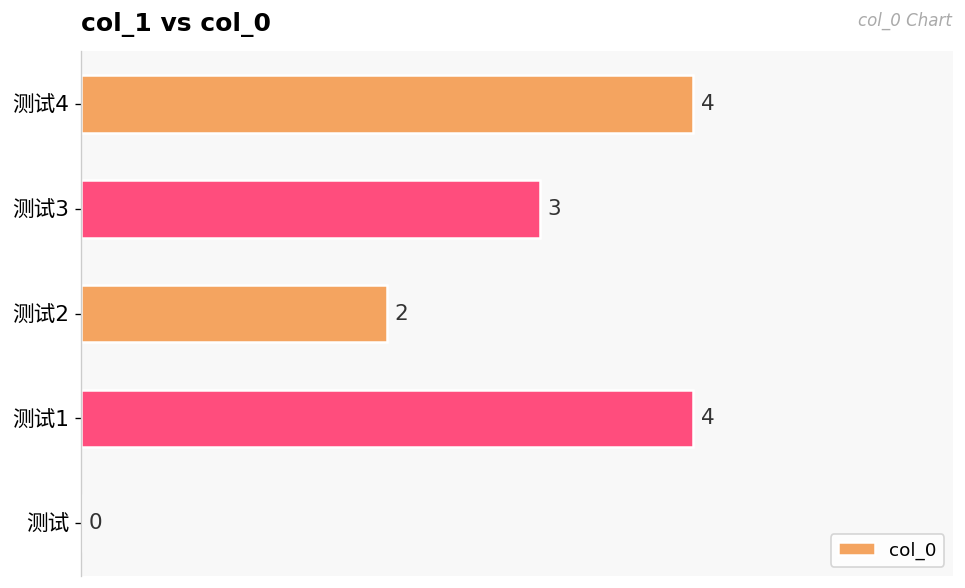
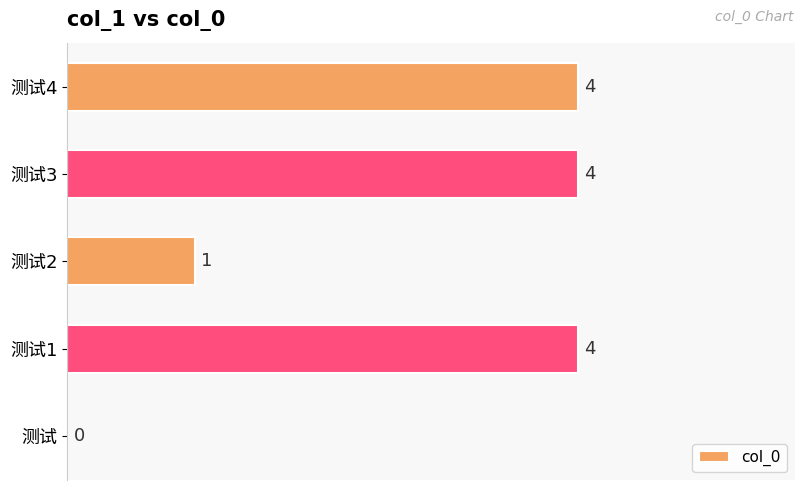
  {
    "测试4": 4,
-   "测试3": 3,
-   "测试2": 2,
+   "测试3": 4,
+   "测试2": 1,
    "测试1": 4,
    "测试": 0
  }
